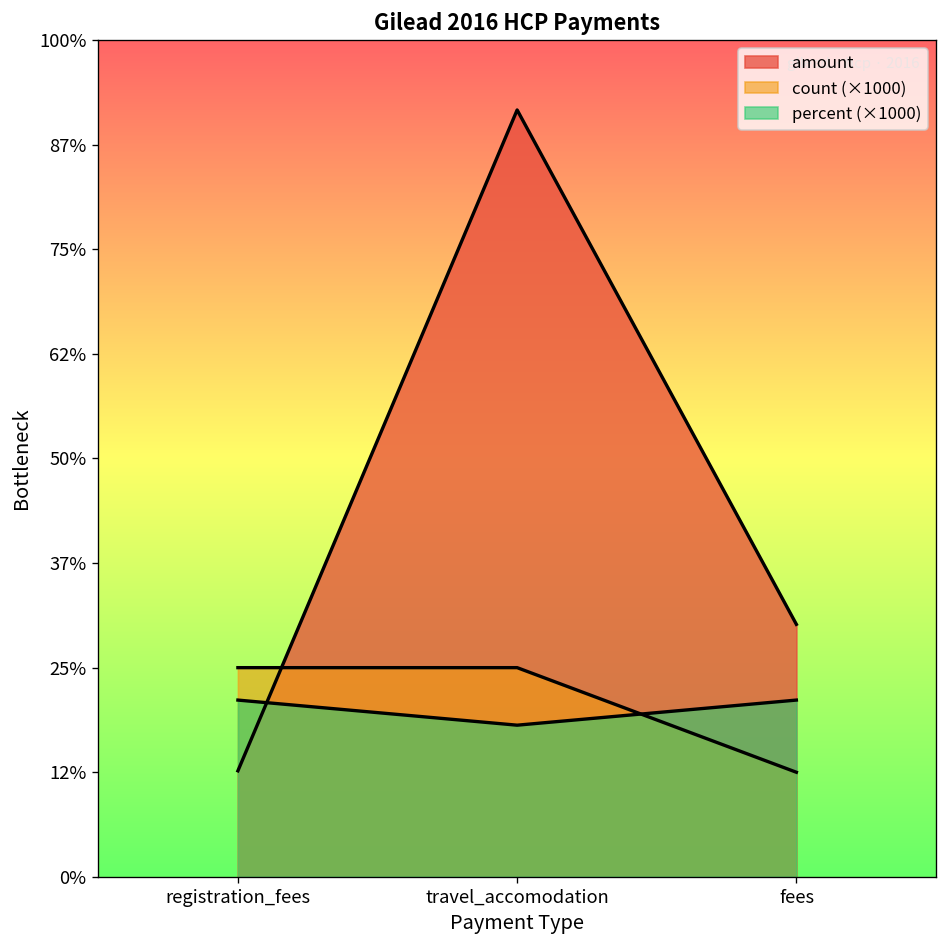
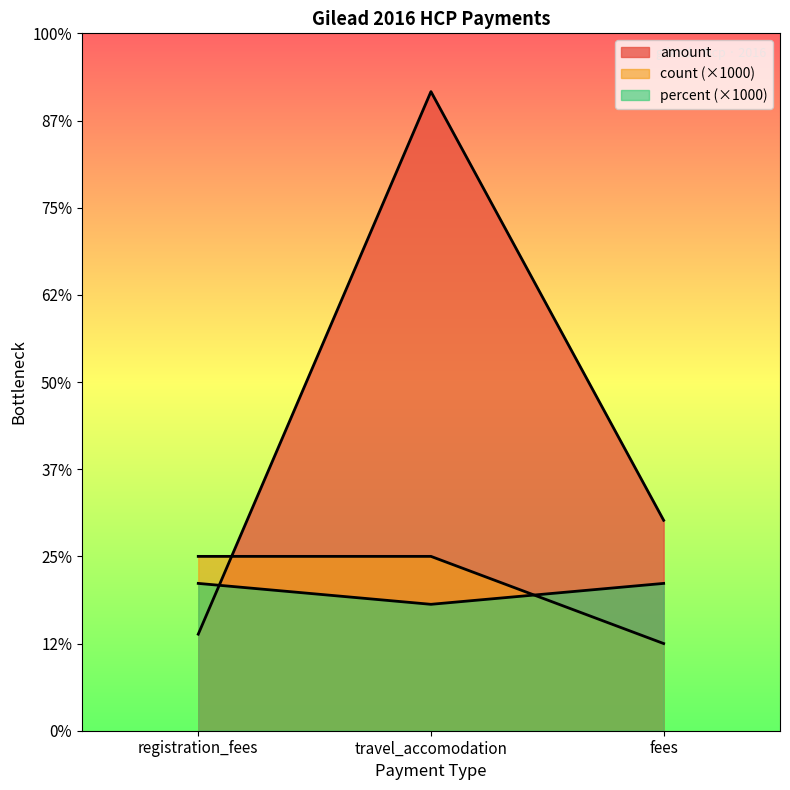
  {
    "amount": {
-     "registration_fees": "13%",
+     "registration_fees": "14%",
      "travel_accomodation": "92%",
      "fees": "30%"
    },
    "count (×1000)": {
      "registration_fees": "25%",
      "travel_accomodation": "25%",
      "fees": "13%"
    },
    "percent (×1000)": {
      "registration_fees": "21%",
      "travel_accomodation": "18%",
      "fees": "21%"
    }
  }
